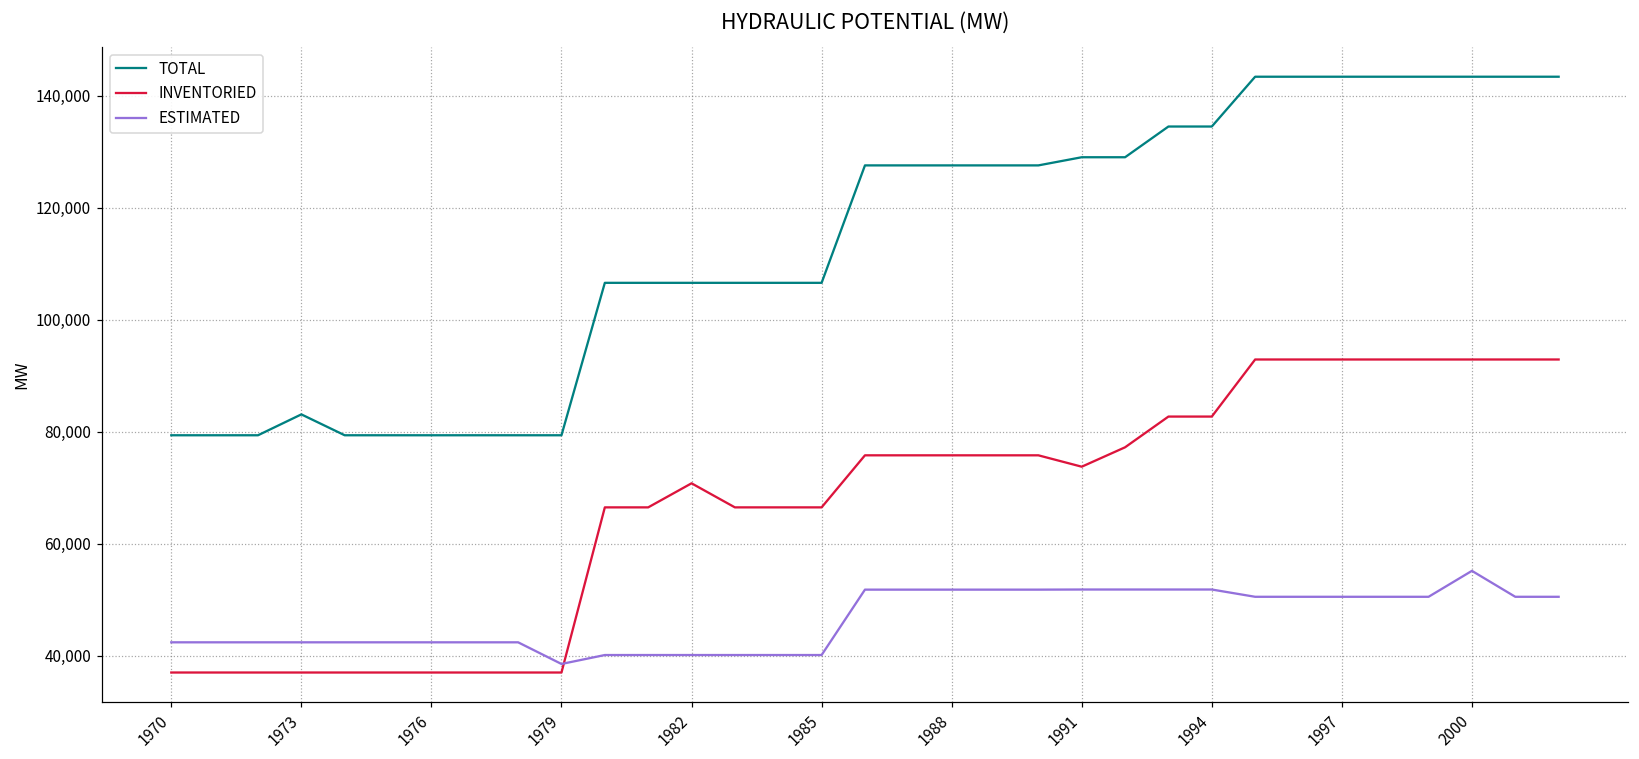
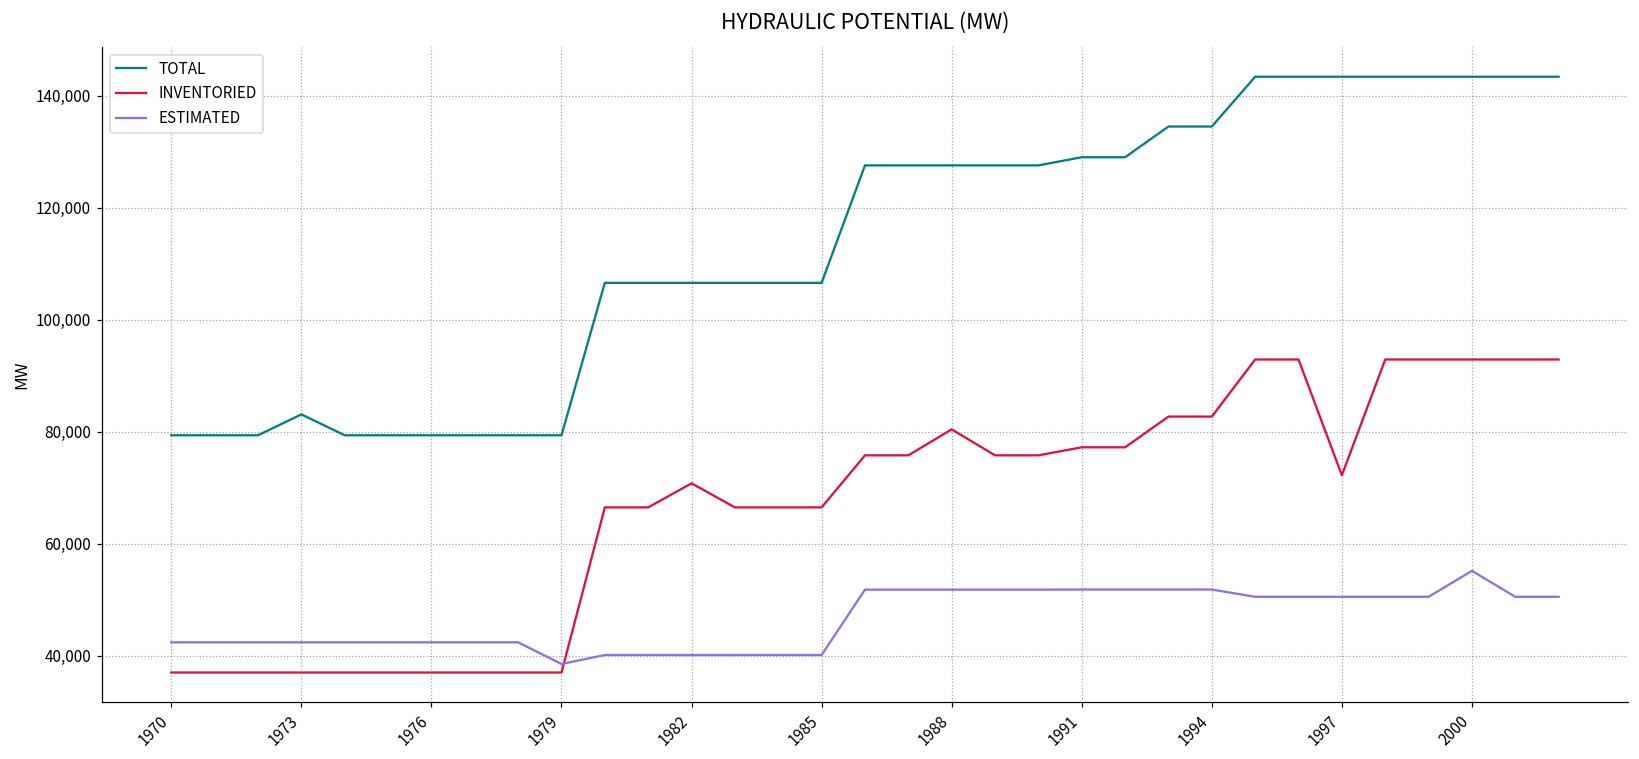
  {
    "TOTAL": {
      "1970": "79,000",
      "1973": "83,000",
      "1976": "79,000",
      "1979": "79,000",
      "1982": "107,000",
      "1985": "107,000",
      "1988": "128,000",
      "1991": "129,000",
      "1994": "134,000",
      "1997": "143,000",
      "2000": "143,000"
    },
    "INVENTORIED": {
      "1970": "37,000",
      "1973": "37,000",
      "1976": "37,000",
      "1979": "37,000",
      "1982": "71,000",
      "1985": "66,000",
-     "1988": "76,000",
-     "1991": "74,000",
+     "1988": "80,000",
+     "1991": "77,000",
      "1994": "83,000",
-     "1997": "93,000",
+     "1997": "72,000",
      "2000": "93,000"
    },
    "ESTIMATED": {
      "1970": "42,000",
      "1973": "42,000",
      "1976": "42,000",
      "1979": "39,000",
      "1982": "40,000",
      "1985": "40,000",
      "1988": "52,000",
      "1991": "52,000",
      "1994": "52,000",
      "1997": "51,000",
      "2000": "55,000"
    }
  }
